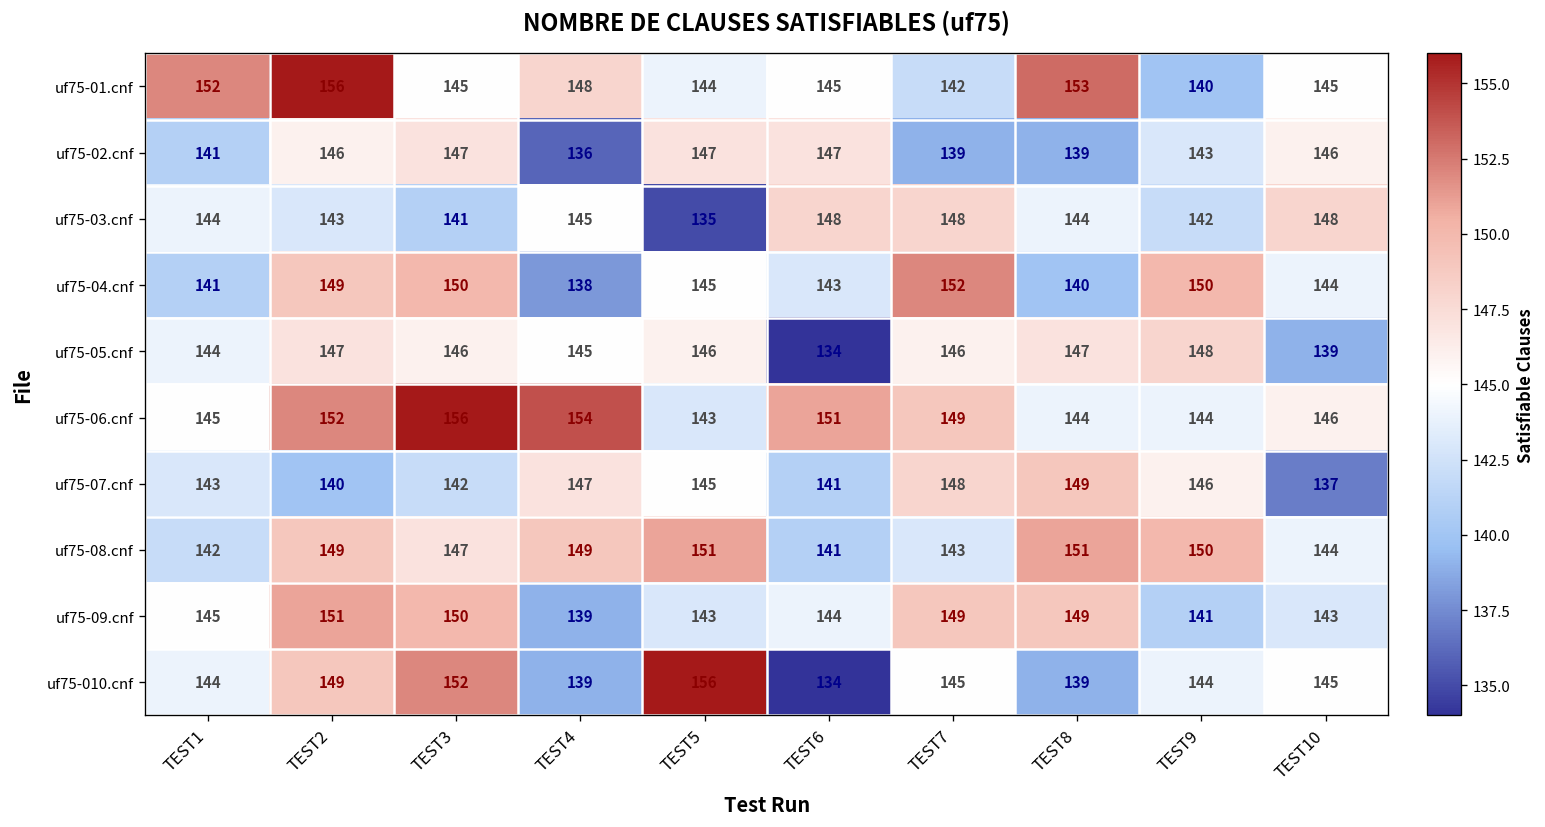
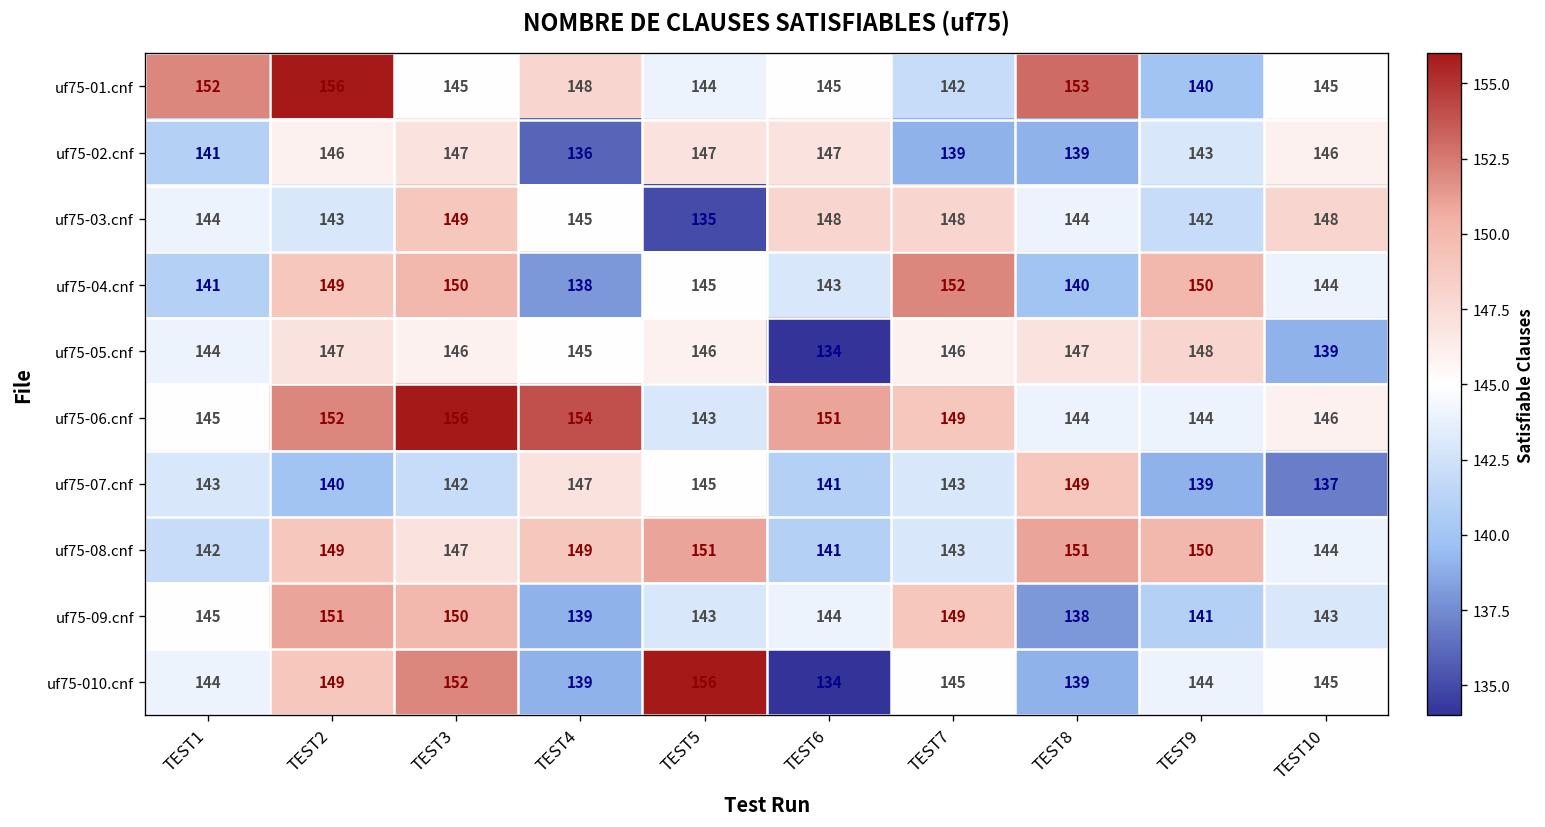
  {
    "uf75-01.cnf": {
      "TEST1": 152,
      "TEST3": 145,
      "TEST4": 148,
      "TEST5": 144,
      "TEST6": 145,
      "TEST7": 142,
      "TEST8": 153,
      "TEST9": 140,
      "TEST10": 145
    },
    "uf75-02.cnf": {
      "TEST1": 141,
      "TEST2": 146,
      "TEST3": 147,
      "TEST4": 136,
      "TEST5": 147,
      "TEST6": 147,
      "TEST7": 139,
      "TEST8": 139,
      "TEST9": 143,
      "TEST10": 146
    },
    "uf75-03.cnf": {
      "TEST1": 144,
      "TEST2": 143,
-     "TEST3": 141,
+     "TEST3": 149,
      "TEST4": 145,
      "TEST5": 135,
      "TEST6": 148,
      "TEST7": 148,
      "TEST8": 144,
      "TEST9": 142,
      "TEST10": 148
    },
    "uf75-04.cnf": {
      "TEST1": 141,
      "TEST2": 149,
      "TEST3": 150,
      "TEST4": 138,
      "TEST5": 145,
      "TEST6": 143,
      "TEST7": 152,
      "TEST8": 140,
      "TEST9": 150,
      "TEST10": 144
    },
    "uf75-05.cnf": {
      "TEST1": 144,
      "TEST2": 147,
      "TEST3": 146,
      "TEST4": 145,
      "TEST5": 146,
      "TEST6": 134,
      "TEST7": 146,
      "TEST8": 147,
      "TEST9": 148,
      "TEST10": 139
    },
    "uf75-06.cnf": {
      "TEST1": 145,
      "TEST2": 152,
      "TEST4": 154,
      "TEST5": 143,
      "TEST6": 151,
      "TEST7": 149,
      "TEST8": 144,
      "TEST9": 144,
      "TEST10": 146
    },
    "uf75-07.cnf": {
      "TEST1": 143,
      "TEST2": 140,
      "TEST3": 142,
      "TEST4": 147,
      "TEST5": 145,
      "TEST6": 141,
-     "TEST7": 148,
+     "TEST7": 143,
      "TEST8": 149,
-     "TEST9": 146,
+     "TEST9": 139,
      "TEST10": 137
    },
    "uf75-08.cnf": {
      "TEST1": 142,
      "TEST2": 149,
      "TEST3": 147,
      "TEST4": 149,
      "TEST5": 151,
      "TEST6": 141,
      "TEST7": 143,
      "TEST8": 151,
      "TEST9": 150,
      "TEST10": 144
    },
    "uf75-09.cnf": {
      "TEST1": 145,
      "TEST2": 151,
      "TEST3": 150,
      "TEST4": 139,
      "TEST5": 143,
      "TEST6": 144,
      "TEST7": 149,
-     "TEST8": 149,
+     "TEST8": 138,
      "TEST9": 141,
      "TEST10": 143
    },
    "uf75-010.cnf": {
      "TEST1": 144,
      "TEST2": 149,
      "TEST3": 152,
      "TEST4": 139,
      "TEST6": 134,
      "TEST7": 145,
      "TEST8": 139,
      "TEST9": 144,
      "TEST10": 145
    }
  }
